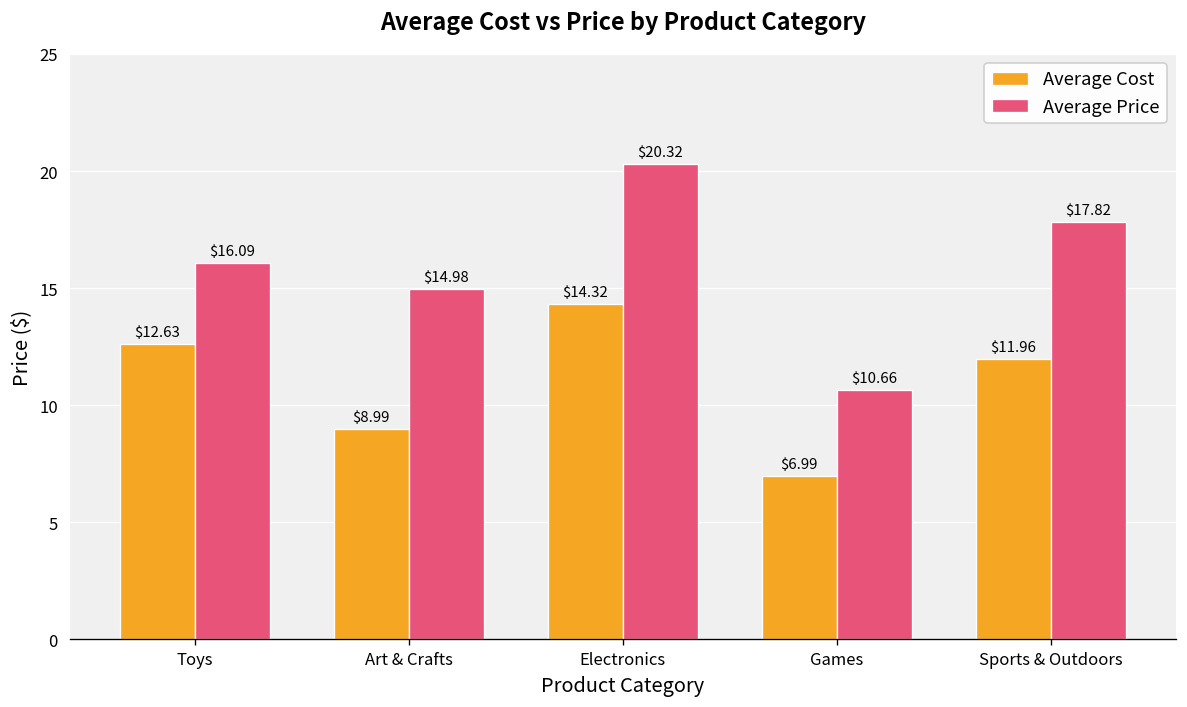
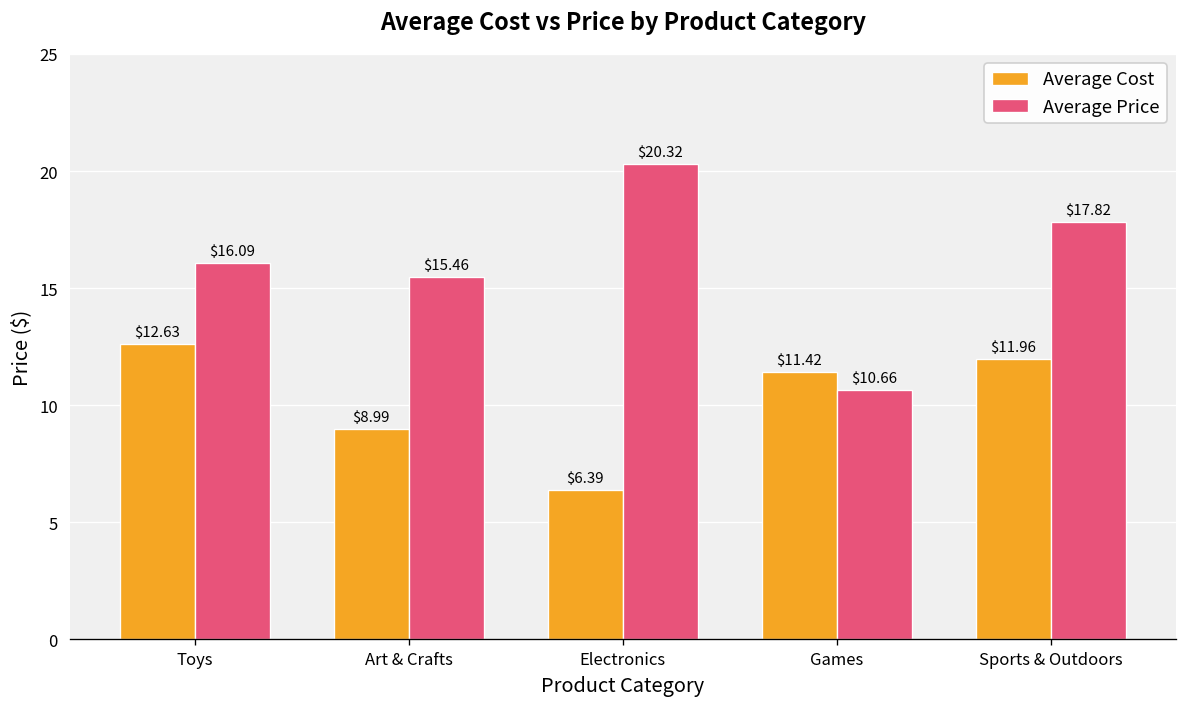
  {
    "Average Cost": {
      "Toys": "$12.63",
      "Art & Crafts": "$8.99",
-     "Electronics": "$14.32",
-     "Games": "$6.99",
+     "Electronics": "$6.39",
+     "Games": "$11.42",
      "Sports & Outdoors": "$11.96"
    },
    "Average Price": {
      "Toys": "$16.09",
-     "Art & Crafts": "$14.98",
+     "Art & Crafts": "$15.46",
      "Electronics": "$20.32",
      "Games": "$10.66",
      "Sports & Outdoors": "$17.82"
    }
  }
